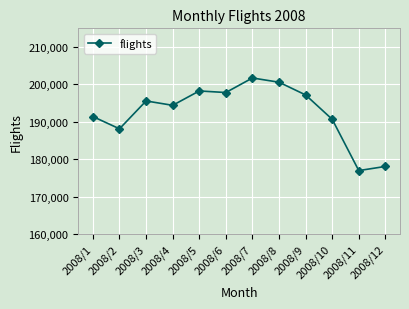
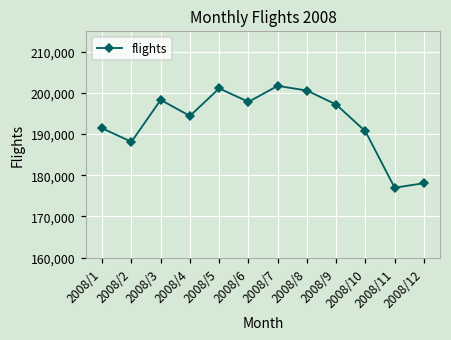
  {
    "2008/1": "191,000",
    "2008/2": "188,000",
-   "2008/3": "196,000",
+   "2008/3": "198,000",
    "2008/4": "194,000",
-   "2008/5": "198,000",
+   "2008/5": "201,000",
    "2008/6": "198,000",
    "2008/7": "202,000",
    "2008/8": "201,000",
    "2008/9": "197,000",
    "2008/10": "191,000",
    "2008/11": "177,000",
    "2008/12": "178,000"
  }
